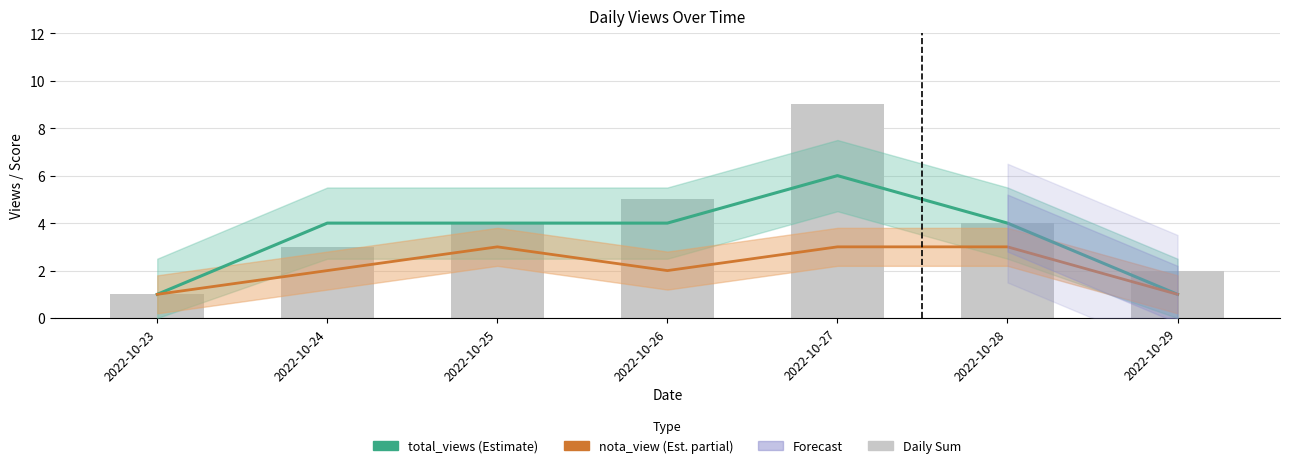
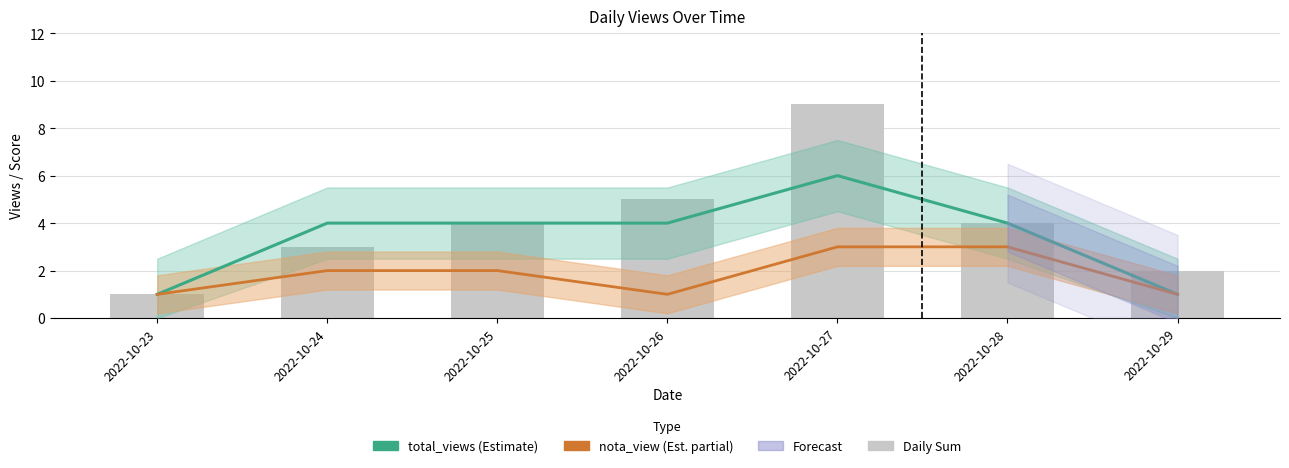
  {
    "nota_view (Est. partial)": {
      "2022-10-24": 2,
-     "2022-10-25": 3,
-     "2022-10-26": 2,
+     "2022-10-25": 2,
+     "2022-10-26": 1,
      "2022-10-27": 3,
      "2022-10-28": 3
    }
  }
